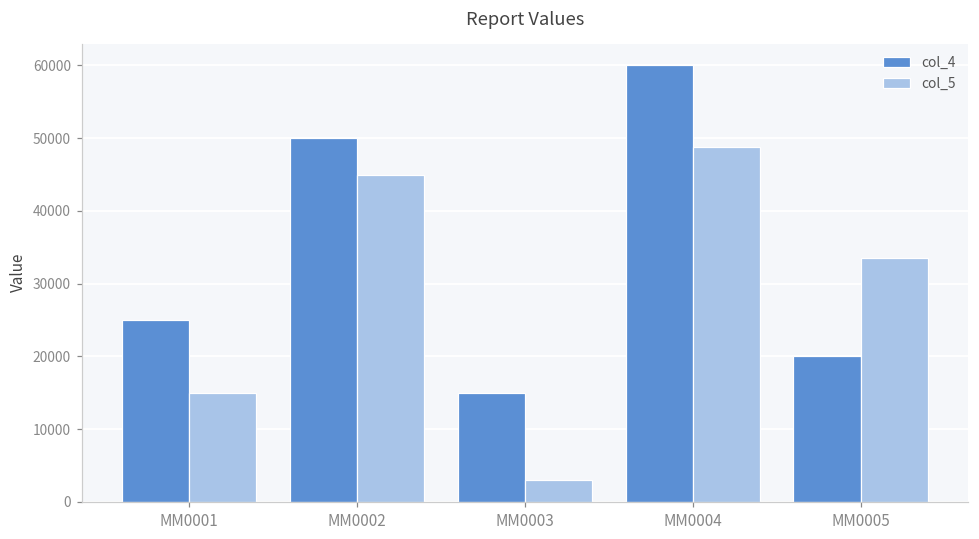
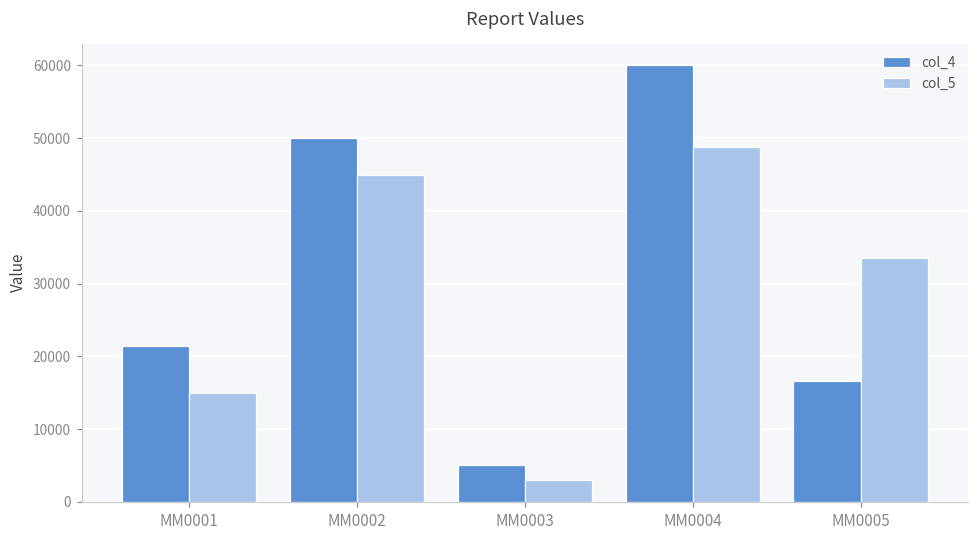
  {
    "col_4": {
-     "MM0001": 25000,
+     "MM0001": 21000,
      "MM0002": 50000,
-     "MM0003": 15000,
+     "MM0003": 5000,
      "MM0004": 60000,
-     "MM0005": 20000
+     "MM0005": 17000
    },
    "col_5": {
      "MM0001": 15000,
      "MM0002": 45000,
      "MM0003": 3000,
      "MM0004": 49000,
      "MM0005": 34000
    }
  }
